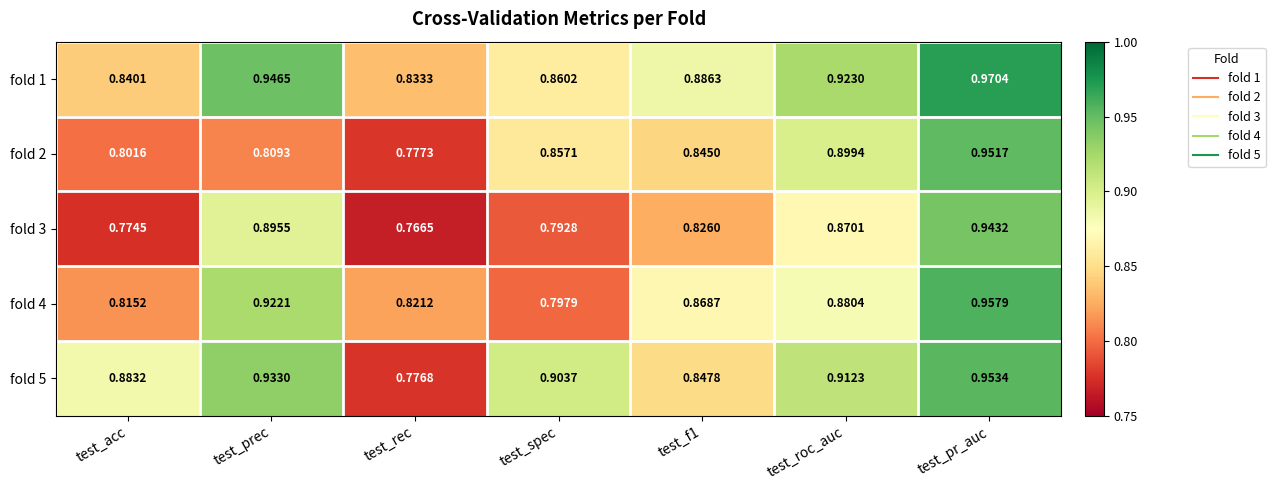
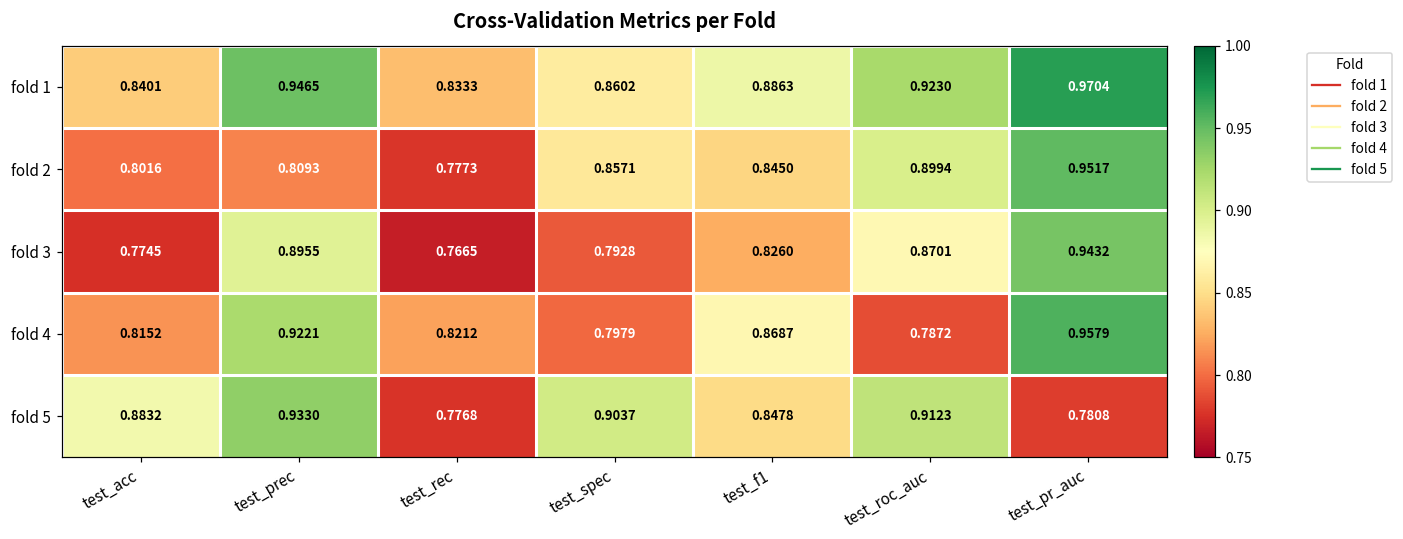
  {
    "fold 1": {
      "test_acc": 0.8401,
      "test_prec": 0.9465,
      "test_rec": 0.8333,
      "test_spec": 0.8602,
      "test_f1": 0.8863,
      "test_roc_auc": 0.9230,
      "test_pr_auc": 0.9704
    },
    "fold 2": {
      "test_acc": 0.8016,
      "test_prec": 0.8093,
      "test_rec": 0.7773,
      "test_spec": 0.8571,
      "test_f1": 0.8450,
      "test_roc_auc": 0.8994,
      "test_pr_auc": 0.9517
    },
    "fold 3": {
      "test_acc": 0.7745,
      "test_prec": 0.8955,
      "test_rec": 0.7665,
      "test_spec": 0.7928,
      "test_f1": 0.8260,
      "test_roc_auc": 0.8701,
      "test_pr_auc": 0.9432
    },
    "fold 4": {
      "test_acc": 0.8152,
      "test_prec": 0.9221,
      "test_rec": 0.8212,
      "test_spec": 0.7979,
      "test_f1": 0.8687,
-     "test_roc_auc": 0.8804,
+     "test_roc_auc": 0.7872,
      "test_pr_auc": 0.9579
    },
    "fold 5": {
      "test_acc": 0.8832,
      "test_prec": 0.9330,
      "test_rec": 0.7768,
      "test_spec": 0.9037,
      "test_f1": 0.8478,
      "test_roc_auc": 0.9123,
-     "test_pr_auc": 0.9534
+     "test_pr_auc": 0.7808
    }
  }
